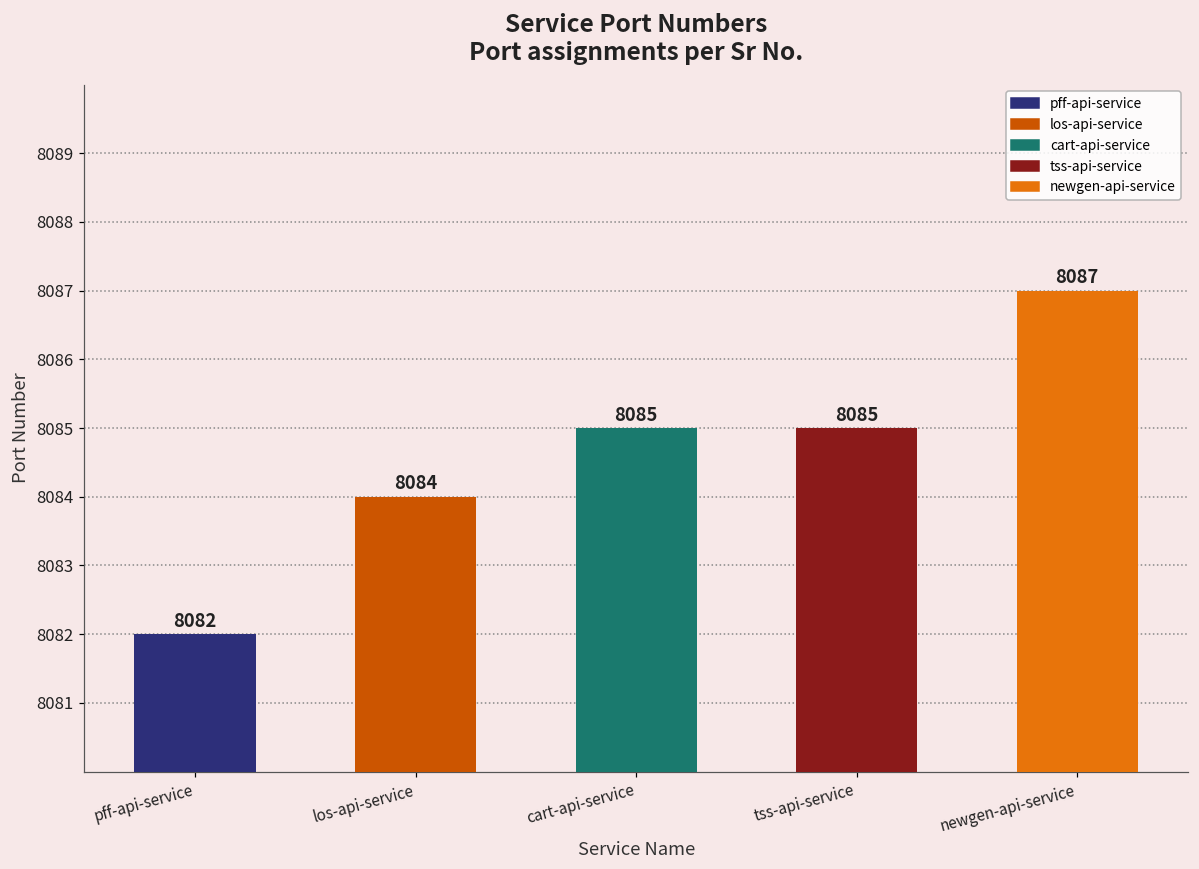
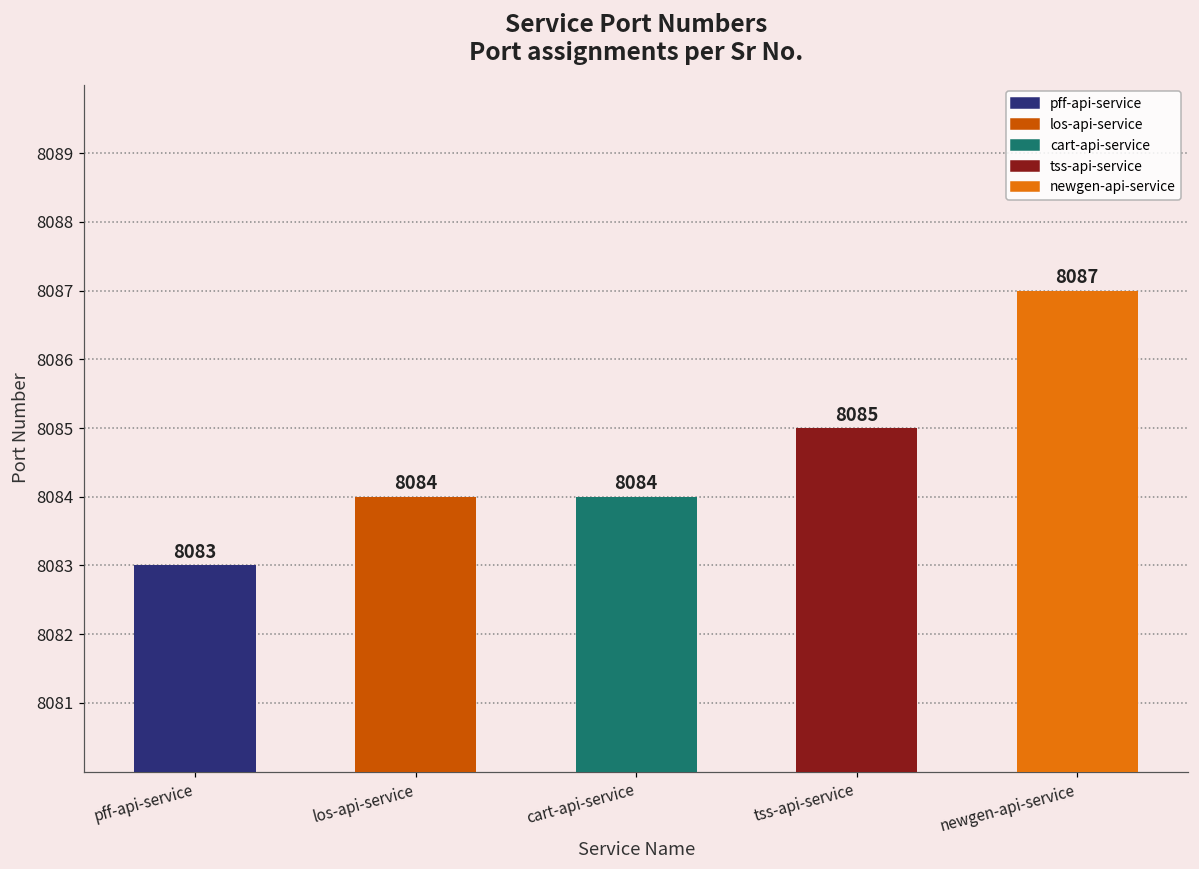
  {
-   "pff-api-service": 8082,
+   "pff-api-service": 8083,
    "los-api-service": 8084,
-   "cart-api-service": 8085,
+   "cart-api-service": 8084,
    "tss-api-service": 8085,
    "newgen-api-service": 8087
  }
